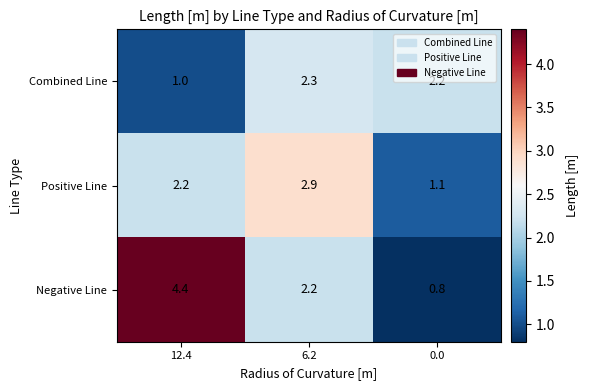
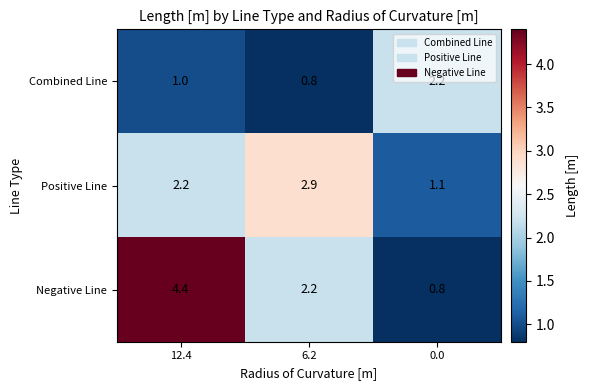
  {
    "Combined Line": {
      "12.4": 1.0,
-     "6.2": 2.3
+     "6.2": 0.8
    },
    "Positive Line": {
      "12.4": 2.2,
      "6.2": 2.9,
      "0.0": 1.1
    },
    "Negative Line": {
      "12.4": 4.4,
      "6.2": 2.2,
      "0.0": 0.8
    }
  }
